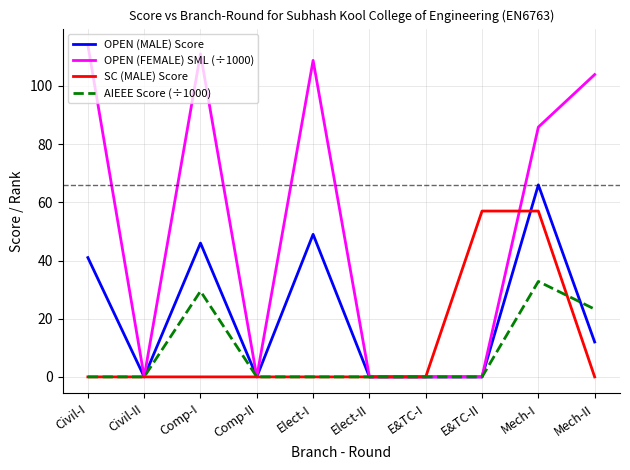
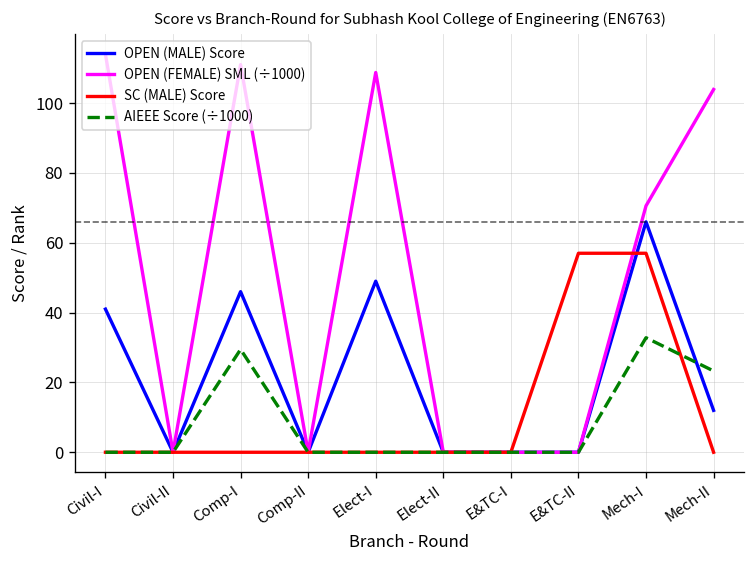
  {
    "OPEN (MALE) Score": {
      "Civil-I": 41,
      "Comp-I": 46,
      "Elect-I": 49,
      "Mech-I": 66,
      "Mech-II": 12
    },
    "OPEN (FEMALE) SML (÷1000)": {
      "Elect-I": 109,
-     "Mech-I": 86,
+     "Mech-I": 71,
      "Mech-II": 104
    },
    "SC (MALE) Score": {
      "Comp-I": 0,
      "E&TC-II": 57,
      "Mech-I": 57,
      "Mech-II": 0
    },
    "AIEEE Score (÷1000)": {
      "Comp-I": 29,
      "Mech-I": 33,
      "Mech-II": 23
    }
  }
